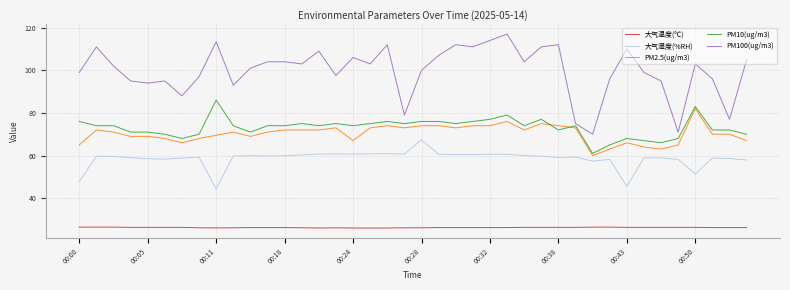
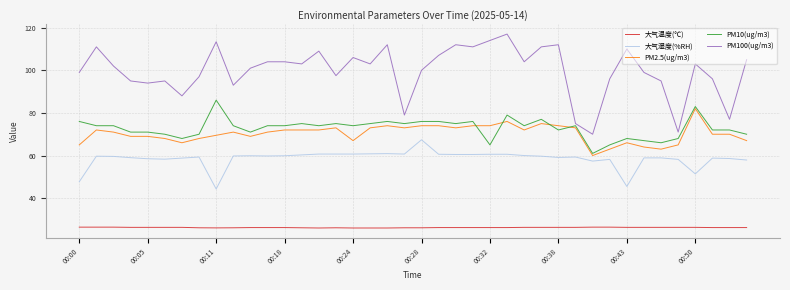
  {
    "大气温度(℃)": {
      "00:00": 26,
      "00:05": 26,
      "00:11": 26,
      "00:18": 26,
      "00:24": 26,
      "00:28": 26,
      "00:32": 26,
      "00:38": 26,
      "00:43": 26,
      "00:50": 26
    },
    "大气湿度(%RH)": {
      "00:00": 48,
      "00:05": 59,
      "00:11": 44,
      "00:18": 60,
      "00:24": 61,
      "00:28": 67,
      "00:32": 61,
      "00:38": 59,
      "00:43": 46,
      "00:50": 51
    },
    "PM2.5(ug/m3)": {
      "00:00": 65,
      "00:05": 69,
      "00:11": 70,
      "00:18": 72,
      "00:24": 67,
      "00:28": 74,
      "00:32": 74,
      "00:38": 74,
      "00:43": 66
    },
    "PM10(ug/m3)": {
      "00:00": 76,
      "00:05": 71,
      "00:11": 86,
      "00:18": 74,
      "00:24": 74,
      "00:28": 76,
-     "00:32": 77,
+     "00:32": 65,
      "00:38": 72,
      "00:43": 68
    },
    "PM100(ug/m3)": {
      "00:00": 99,
      "00:05": 94,
      "00:11": 113,
      "00:18": 104,
      "00:24": 106,
      "00:28": 100,
      "00:32": 114,
      "00:38": 112
    }
  }
